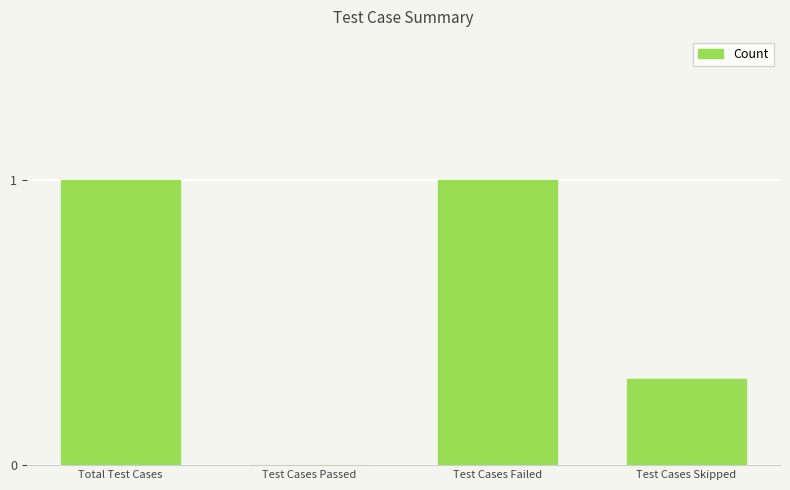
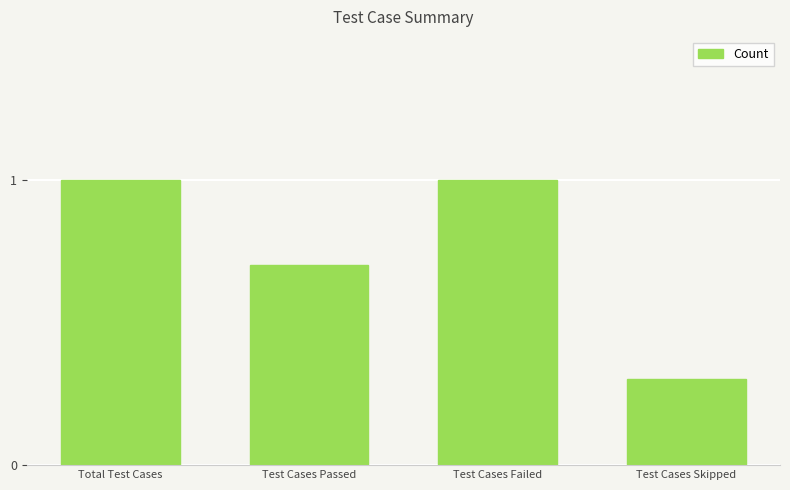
  {
    "Total Test Cases": 1.0,
-   "Test Cases Passed": 0.0,
+   "Test Cases Passed": 0.7,
    "Test Cases Failed": 1.0,
    "Test Cases Skipped": 0.3
  }
